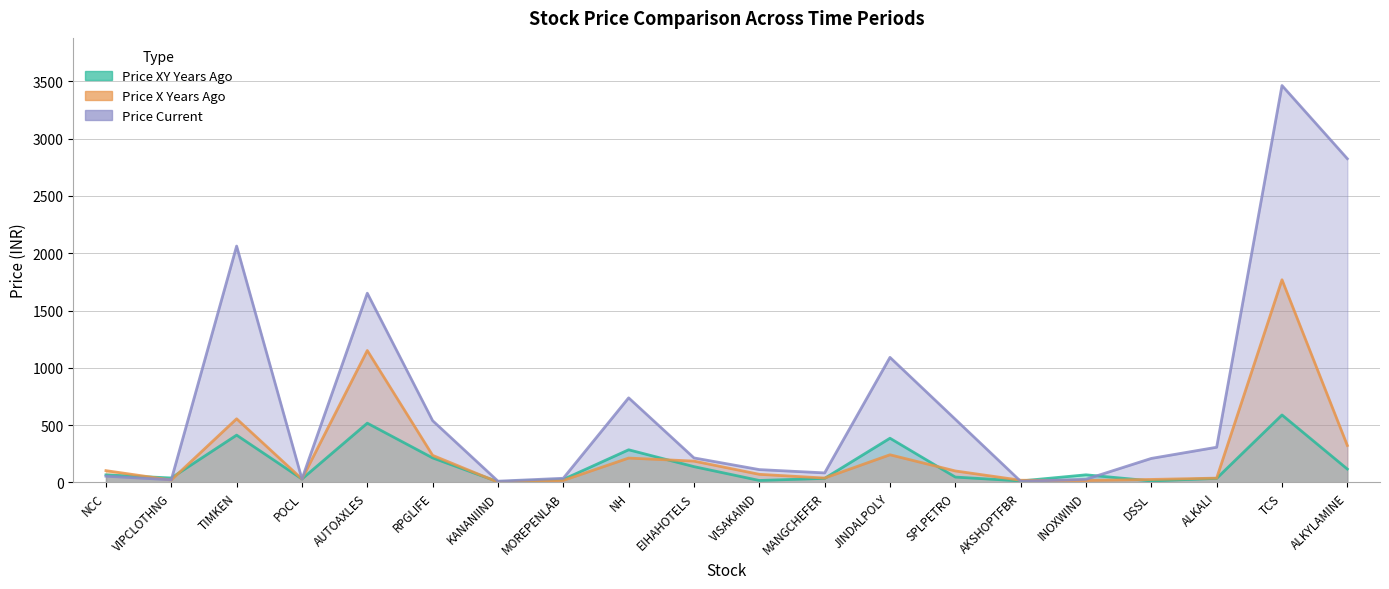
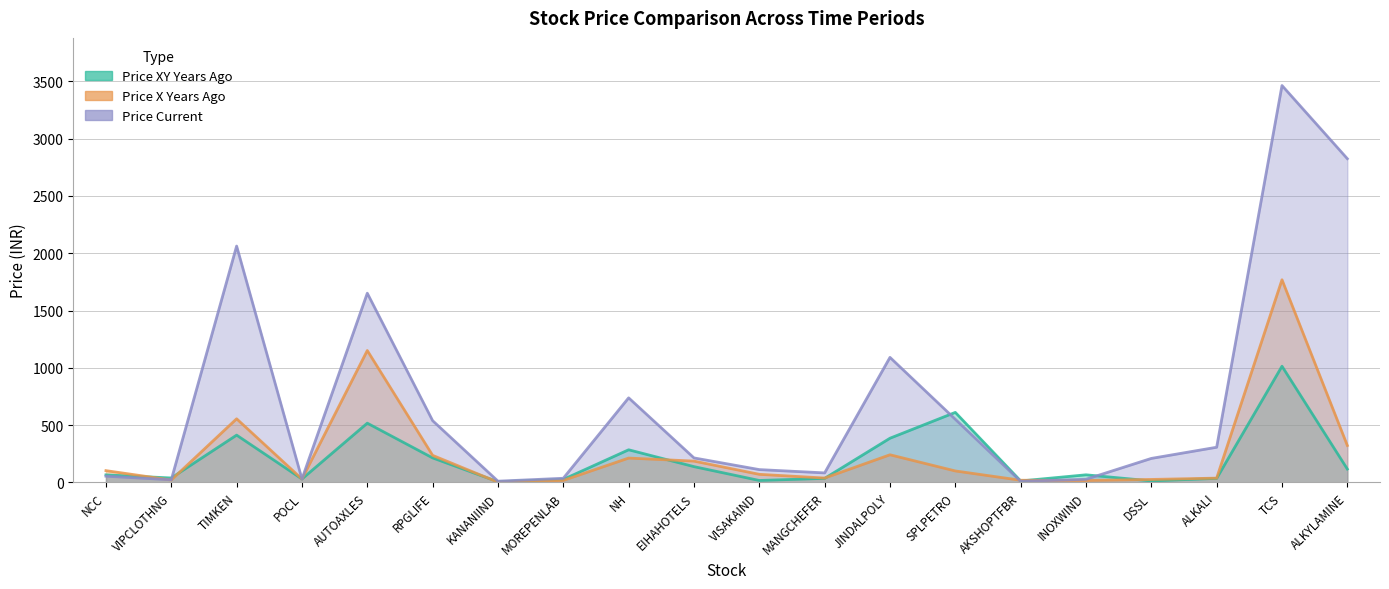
  {
    "Price XY Years Ago": {
      "TIMKEN": 410,
      "AUTOAXLES": 520,
      "NH": 290,
      "EIHAHOTELS": 140,
      "VISAKAIND": 20,
      "JINDALPOLY": 390,
-     "SPLPETRO": 50,
+     "SPLPETRO": 610,
      "INOXWIND": 70,
-     "TCS": 590,
+     "TCS": 1010,
      "ALKYLAMINE": 120
    },
    "Price X Years Ago": {
      "NCC": 100,
      "TIMKEN": 560,
      "AUTOAXLES": 1150,
      "NH": 210,
      "EIHAHOTELS": 190,
      "VISAKAIND": 70,
      "JINDALPOLY": 240,
      "SPLPETRO": 100,
      "TCS": 1770,
      "ALKYLAMINE": 320
    },
    "Price Current": {
      "TIMKEN": 2060,
      "AUTOAXLES": 1650,
      "RPGLIFE": 540,
      "NH": 740,
      "EIHAHOTELS": 210,
      "VISAKAIND": 110,
      "MANGCHEFER": 80,
      "JINDALPOLY": 1090,
      "SPLPETRO": 550,
      "DSSL": 210,
      "ALKALI": 310,
      "TCS": 3460,
      "ALKYLAMINE": 2820
    }
  }
